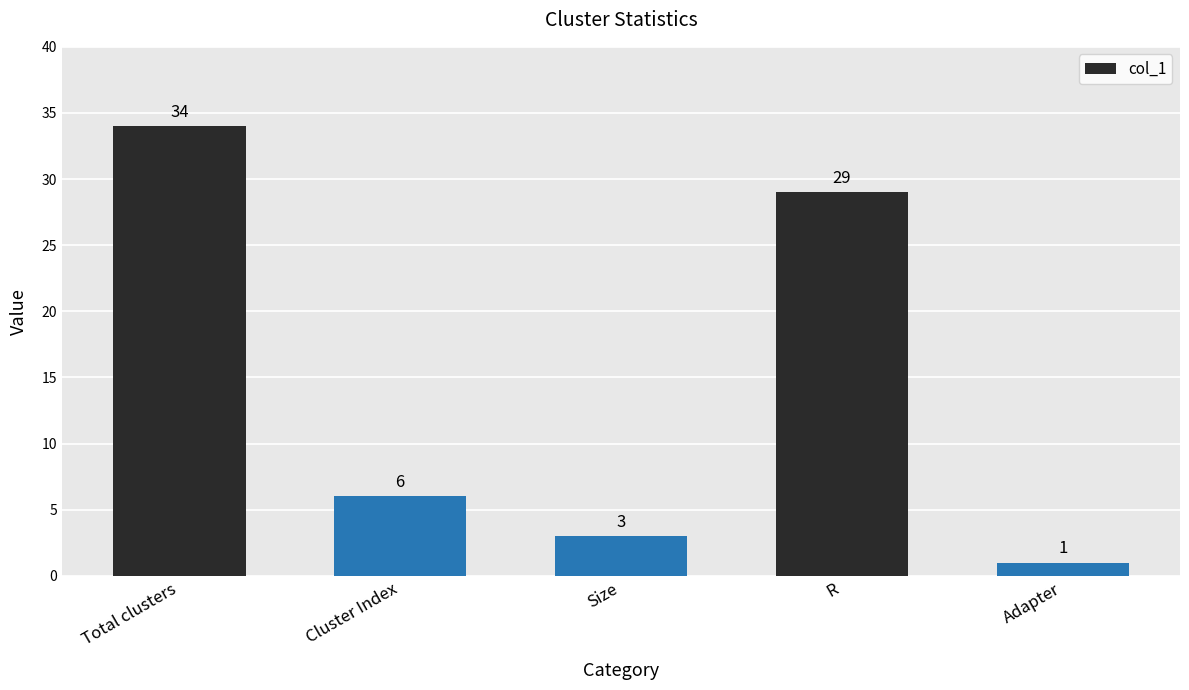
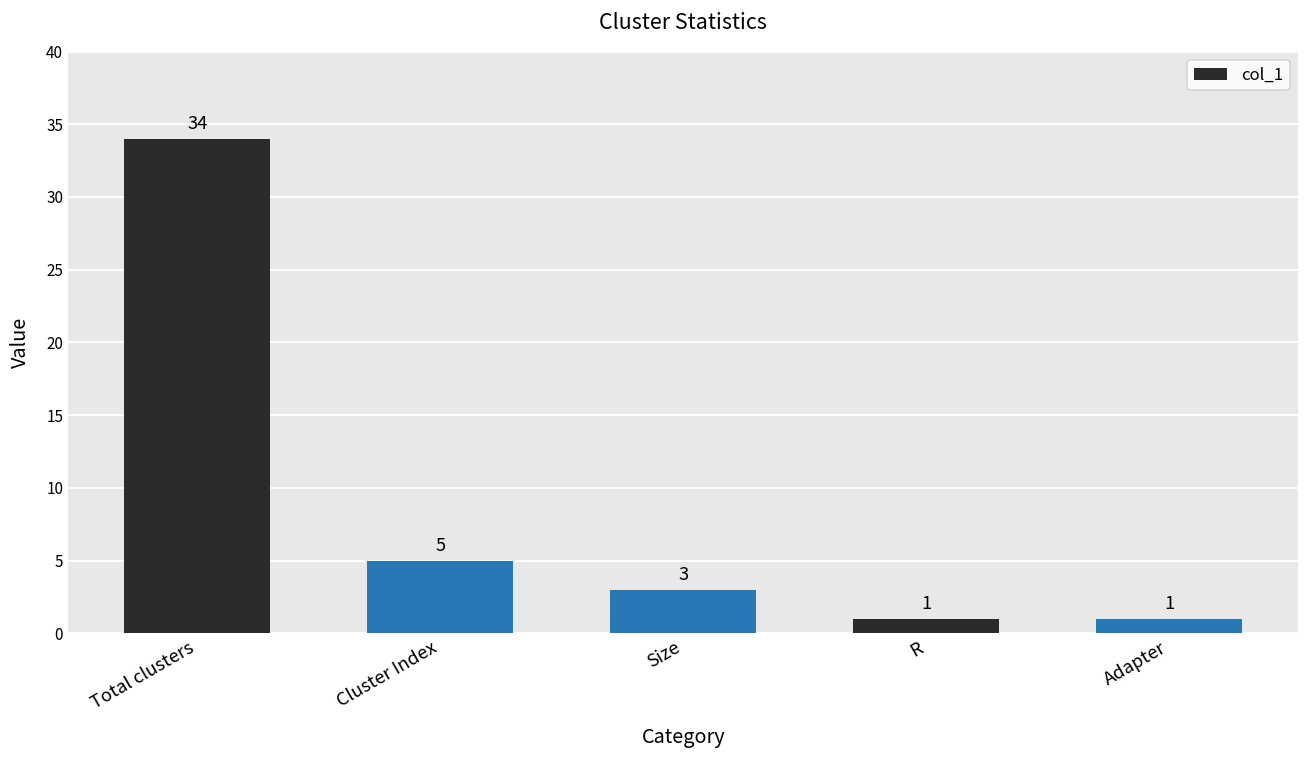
  {
    "Total clusters": 34,
-   "Cluster Index": 6,
+   "Cluster Index": 5,
    "Size": 3,
-   "R": 29,
+   "R": 1,
    "Adapter": 1
  }
